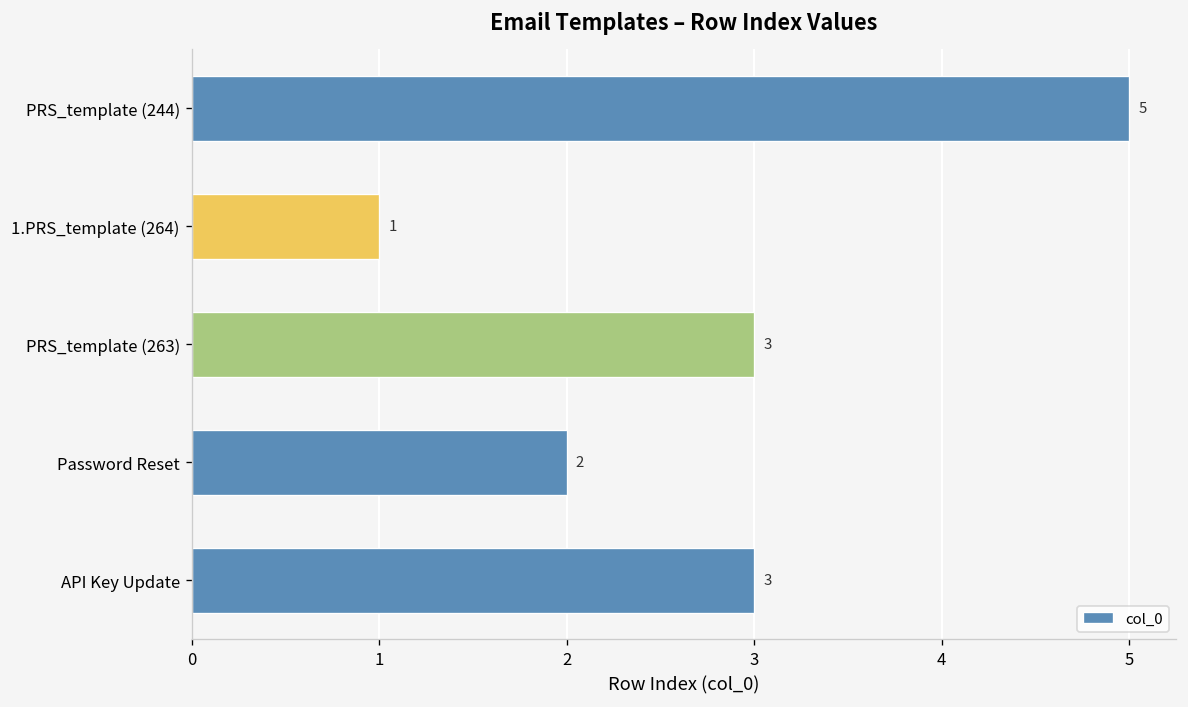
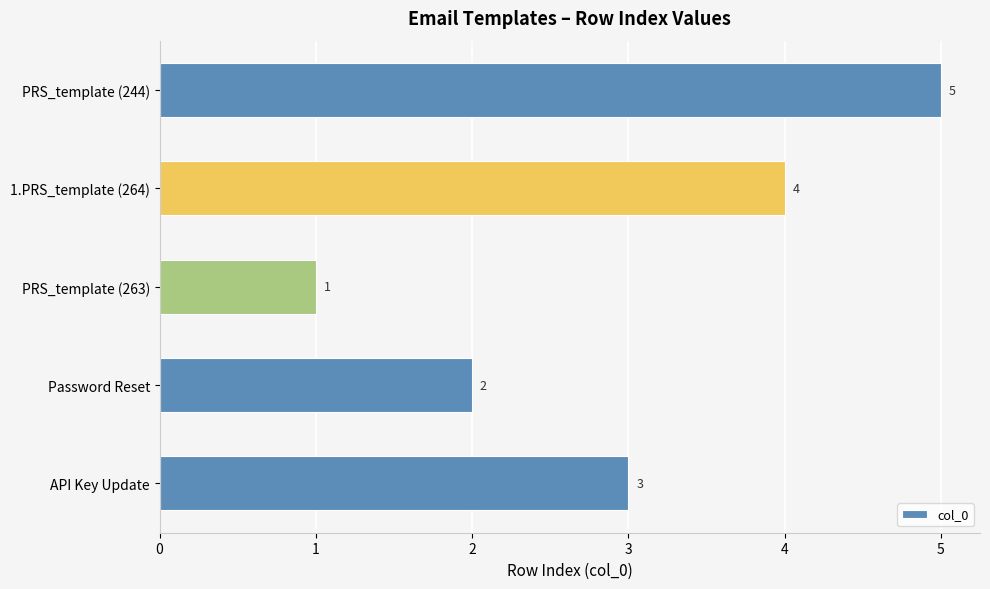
  {
    "PRS_template (244)": 5,
-   "1.PRS_template (264)": 1,
-   "PRS_template (263)": 3,
+   "1.PRS_template (264)": 4,
+   "PRS_template (263)": 1,
    "Password Reset": 2,
    "API Key Update": 3
  }
